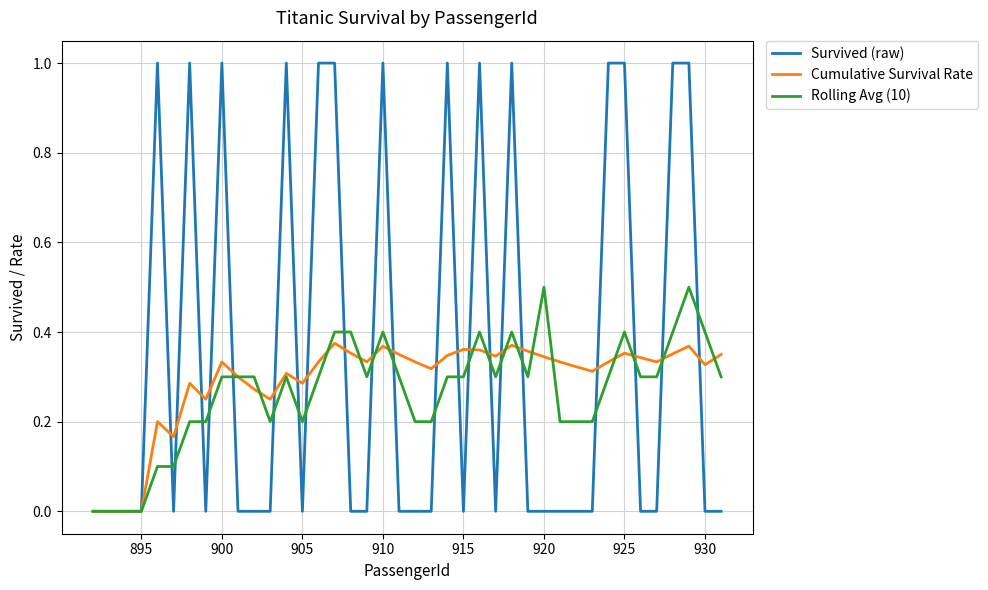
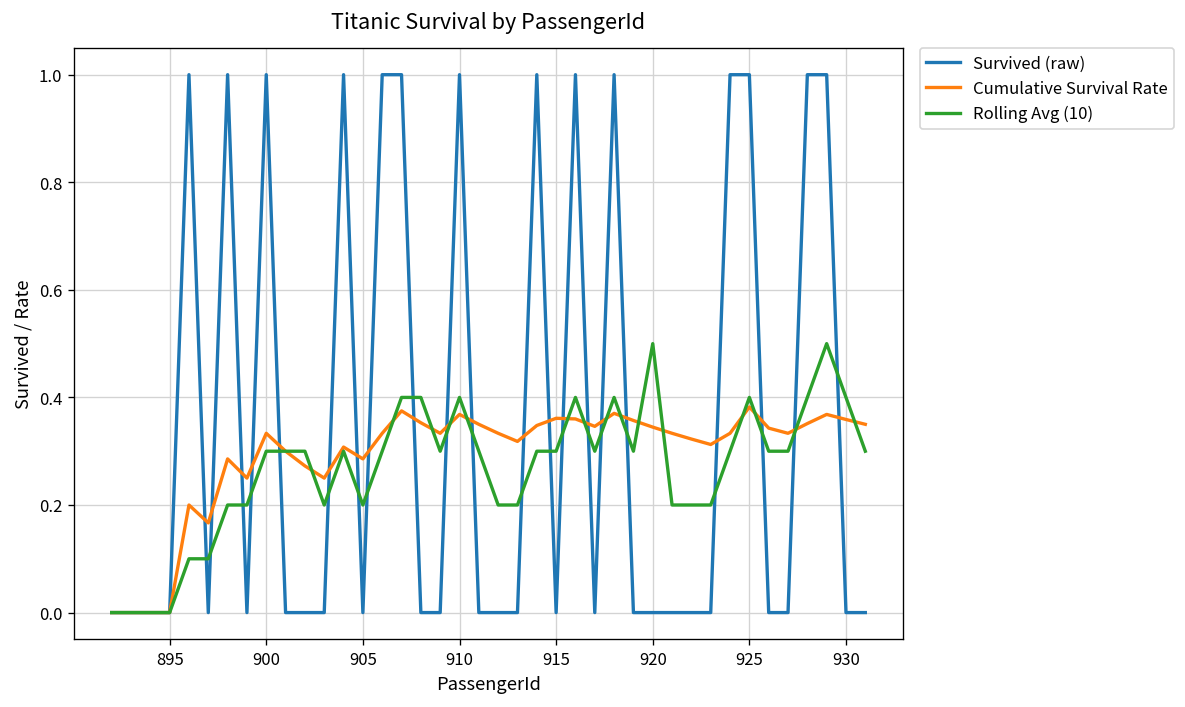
  {
    "Survived (raw)": {
      "900": 1.00,
      "905": 0.00,
      "910": 1.00,
      "915": 0.00,
      "920": 0.00,
      "925": 1.00,
      "930": 0.00
    },
    "Cumulative Survival Rate": {
      "900": 0.33,
      "905": 0.29,
      "910": 0.37,
      "915": 0.36,
      "920": 0.34,
-     "925": 0.35,
-     "930": 0.33
+     "925": 0.38,
+     "930": 0.36
    },
    "Rolling Avg (10)": {
      "900": 0.30,
      "905": 0.20,
      "910": 0.40,
      "915": 0.30,
      "920": 0.50,
      "925": 0.40,
      "930": 0.40
    }
  }
